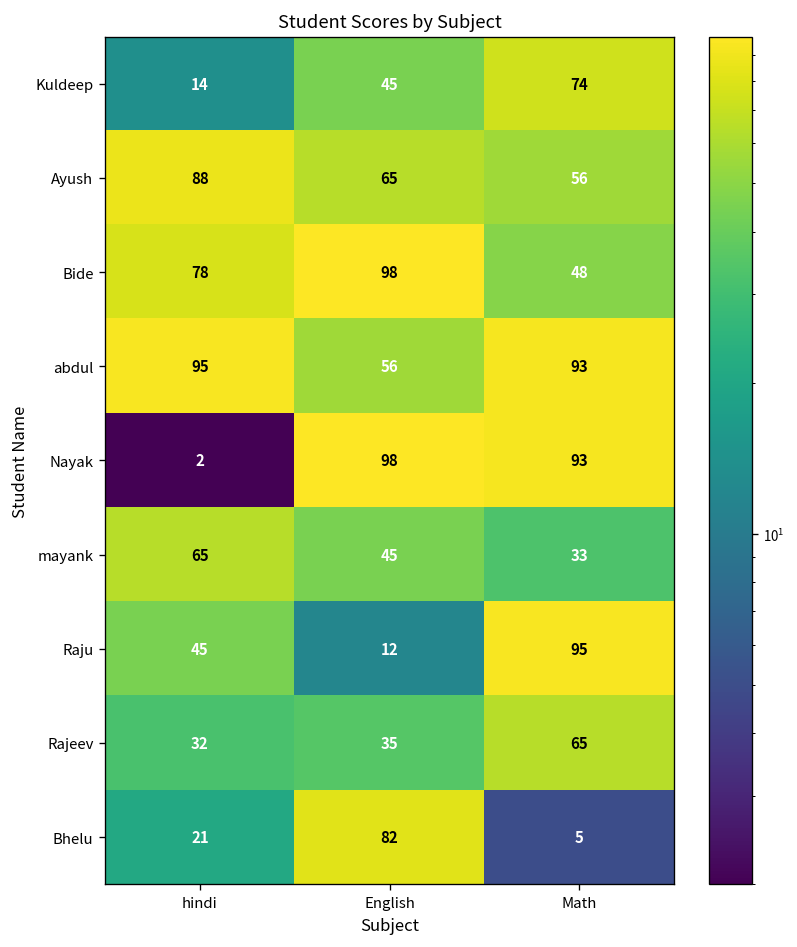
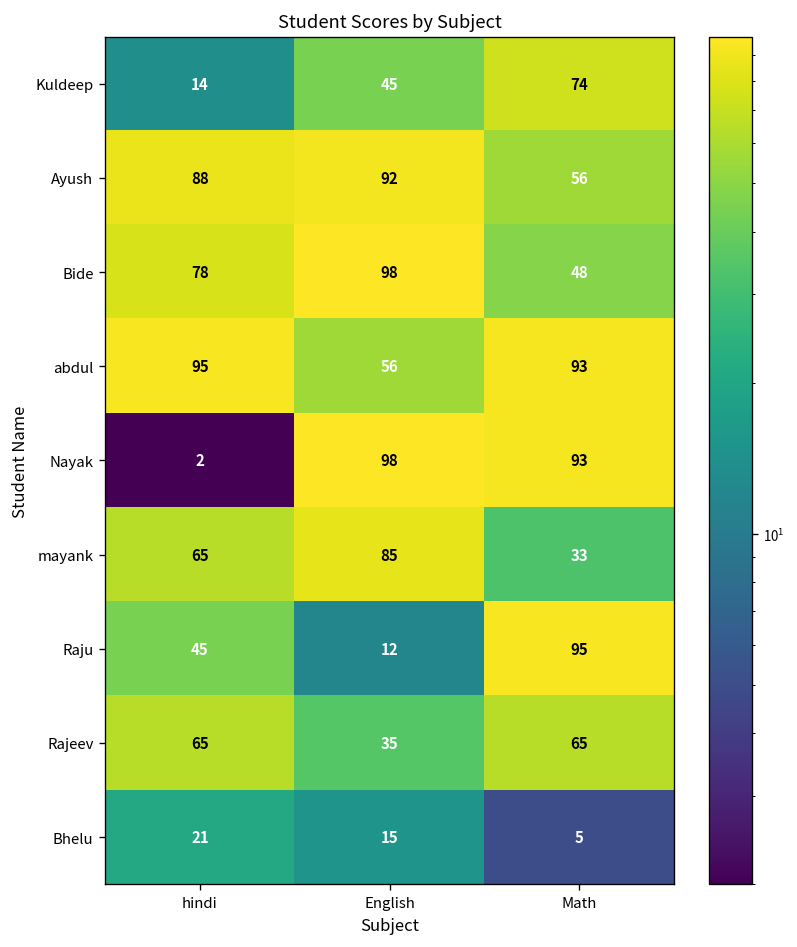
  {
    "Kuldeep": {
      "hindi": 14,
      "English": 45,
      "Math": 74
    },
    "Ayush": {
      "hindi": 88,
-     "English": 65,
+     "English": 92,
      "Math": 56
    },
    "Bide": {
      "hindi": 78,
      "English": 98,
      "Math": 48
    },
    "abdul": {
      "hindi": 95,
      "English": 56,
      "Math": 93
    },
    "Nayak": {
      "hindi": 2,
      "English": 98,
      "Math": 93
    },
    "mayank": {
      "hindi": 65,
-     "English": 45,
+     "English": 85,
      "Math": 33
    },
    "Raju": {
      "hindi": 45,
      "English": 12,
      "Math": 95
    },
    "Rajeev": {
-     "hindi": 32,
+     "hindi": 65,
      "English": 35,
      "Math": 65
    },
    "Bhelu": {
      "hindi": 21,
-     "English": 82,
+     "English": 15,
      "Math": 5
    }
  }
